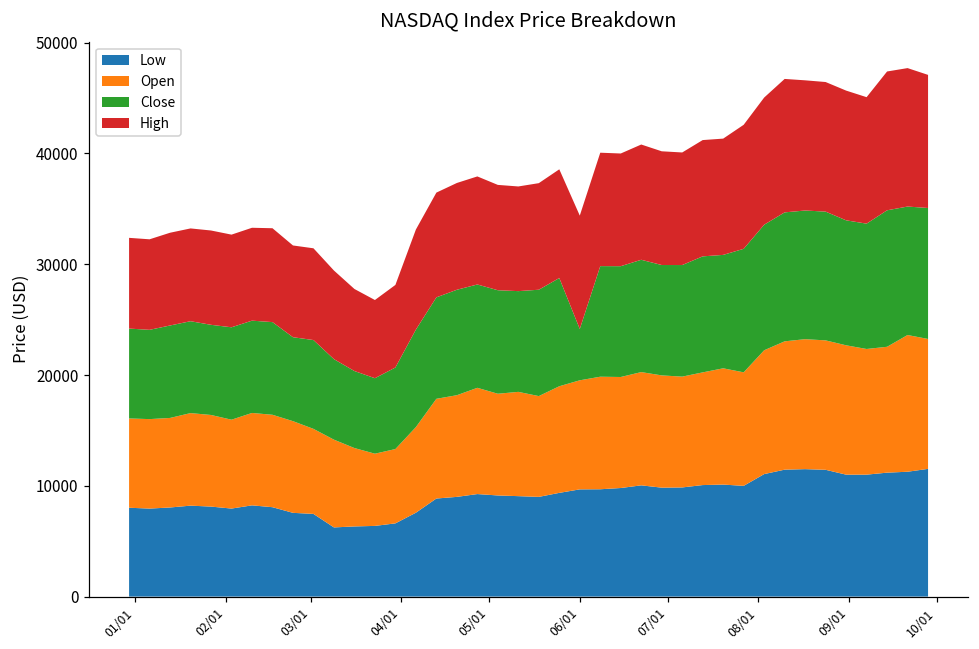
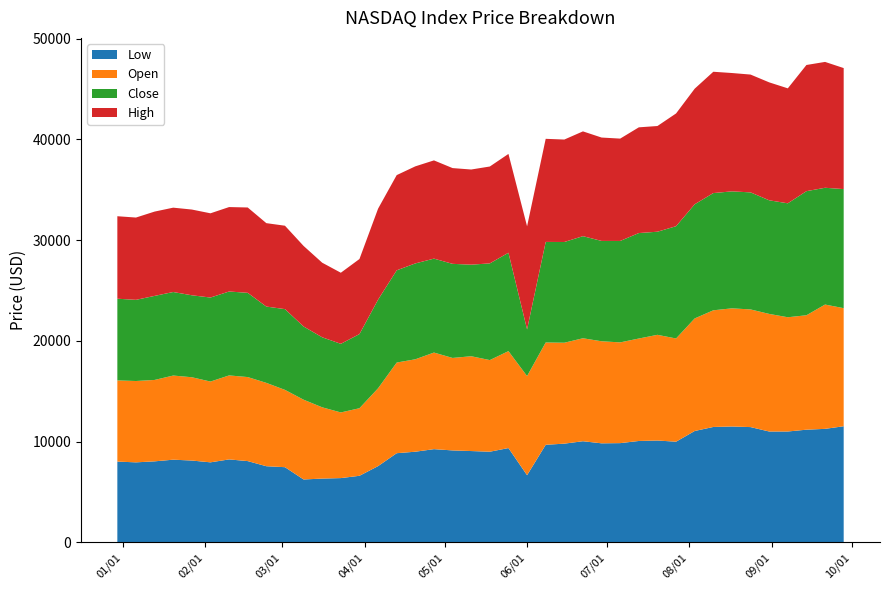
  {
    "Low": {
-     "06/01": 9700
+     "06/01": 6700
    },
    "High": {
      "06/01": 10200
    }
  }
